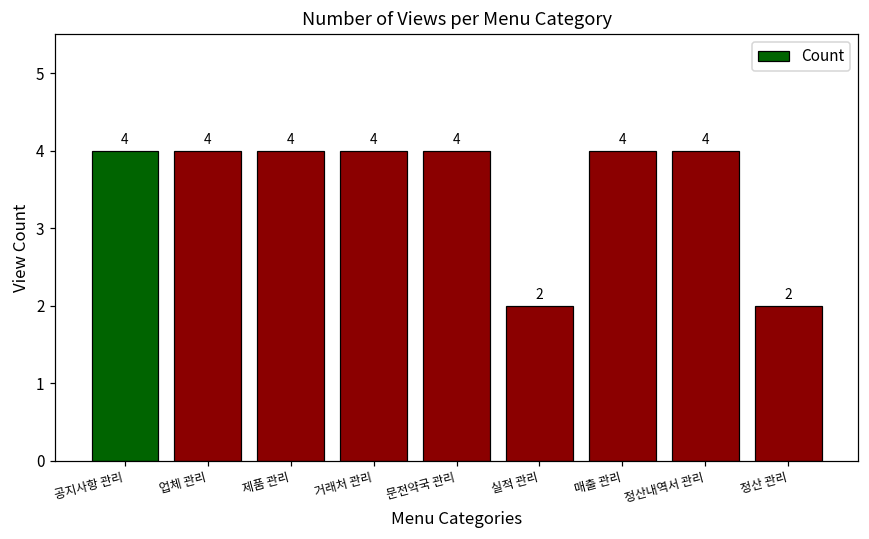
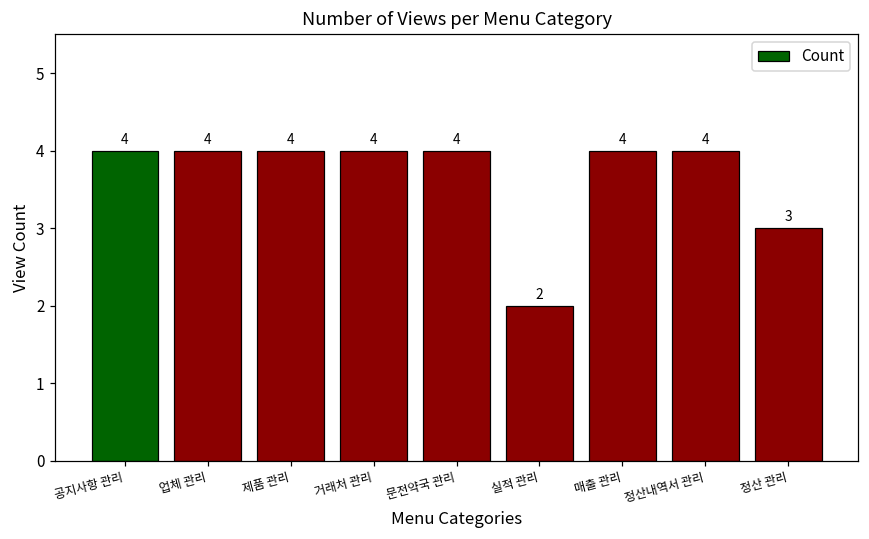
  {
    "공지사항 관리": 4,
    "업체 관리": 4,
    "제품 관리": 4,
    "거래처 관리": 4,
    "문전약국 관리": 4,
    "실적 관리": 2,
    "매출 관리": 4,
    "정산내역서 관리": 4,
-   "정산 관리": 2
+   "정산 관리": 3
  }
